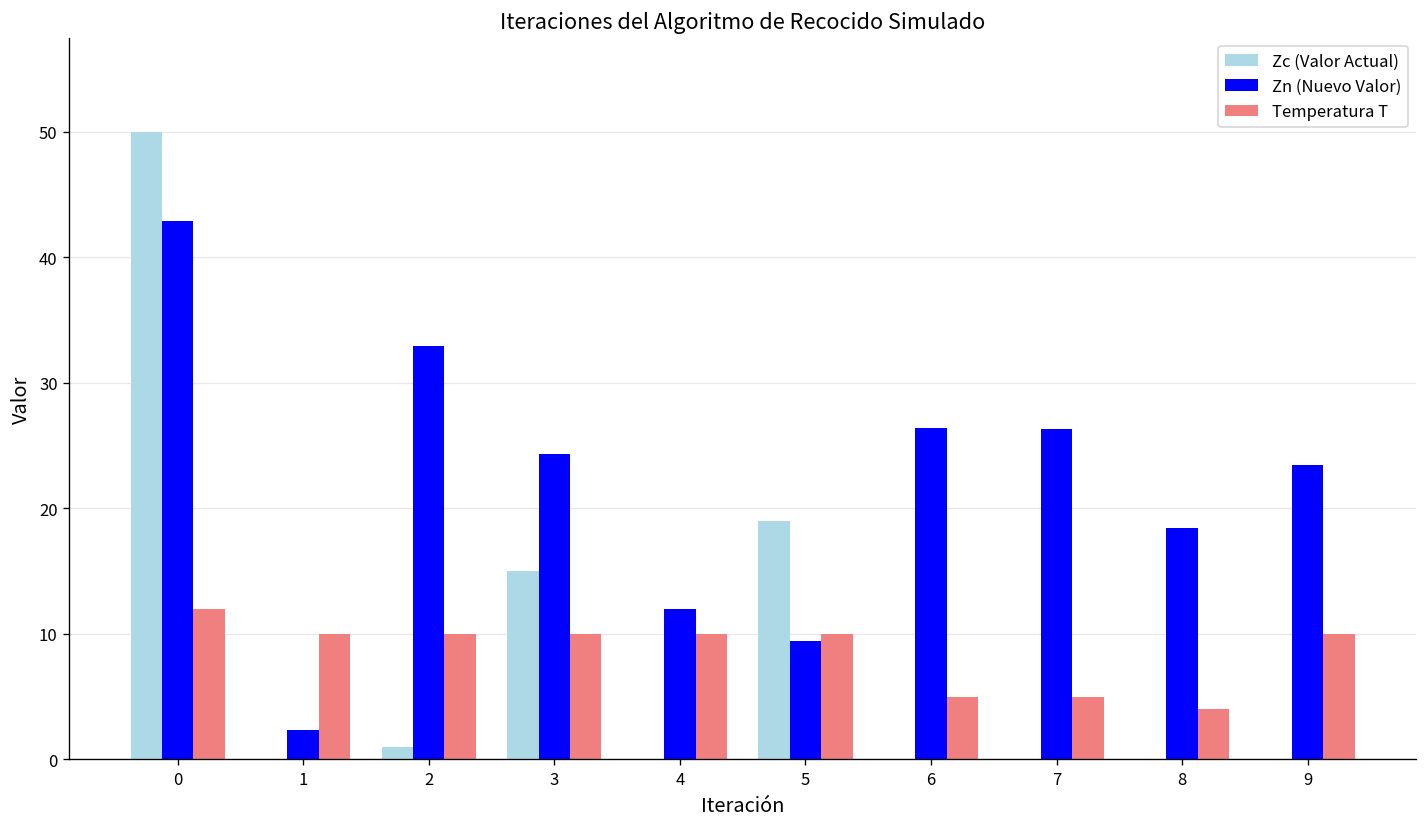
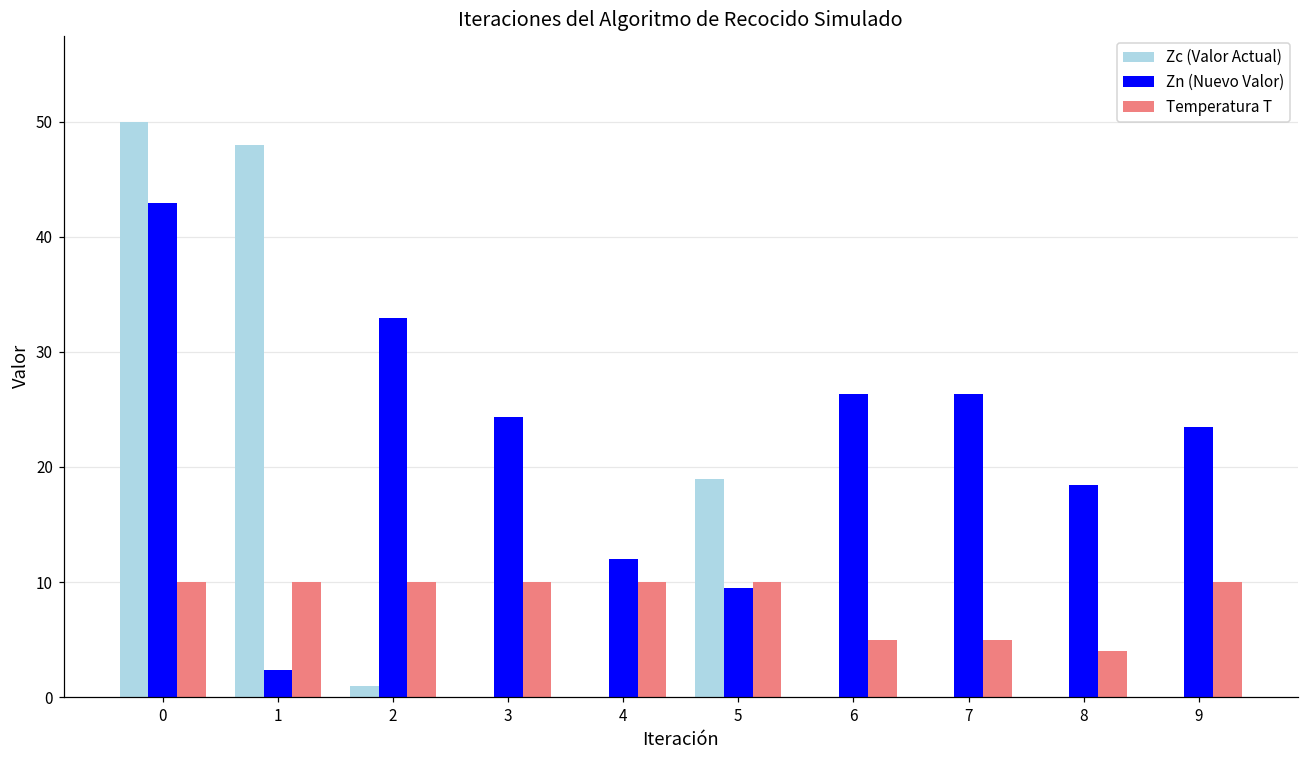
  {
    "Zc (Valor Actual)": {
      "0": 50,
-     "1": 0,
+     "1": 48,
      "2": 1,
-     "3": 15,
+     "3": 0,
      "4": 0,
      "5": 19,
      "6": 0,
      "7": 0,
      "8": 0,
      "9": 0
    },
    "Zn (Nuevo Valor)": {
      "0": 43,
      "1": 2.4,
      "2": 33,
      "3": 24.4,
      "4": 12,
      "5": 9.5,
      "6": 26.4,
      "7": 26.3,
      "8": 18.4,
      "9": 23.4
    },
    "Temperatura T": {
-     "0": 12,
+     "0": 10,
      "1": 10,
      "2": 10,
      "3": 10,
      "4": 10,
      "5": 10,
      "6": 5,
      "7": 5,
      "8": 4,
      "9": 10
    }
  }
